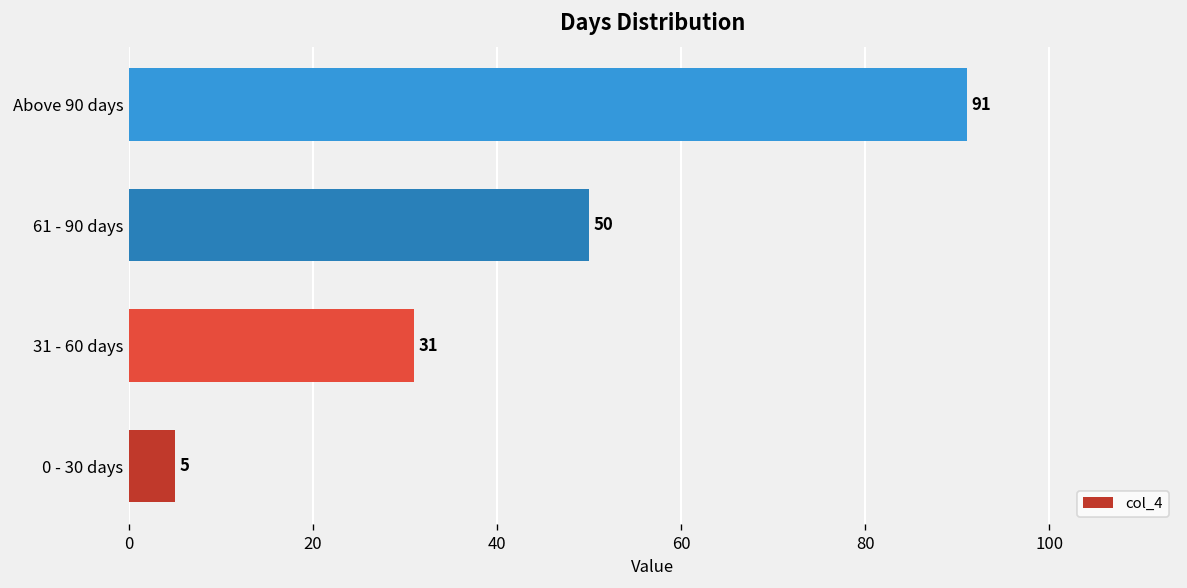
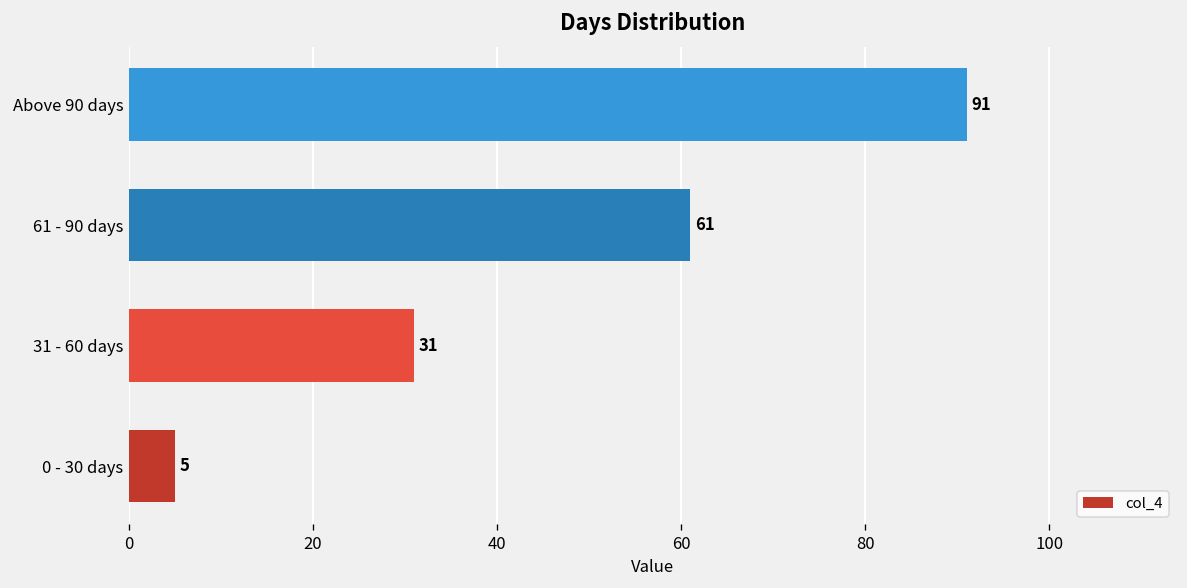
  {
    "Above 90 days": 91,
-   "61 - 90 days": 50,
+   "61 - 90 days": 61,
    "31 - 60 days": 31,
    "0 - 30 days": 5
  }
